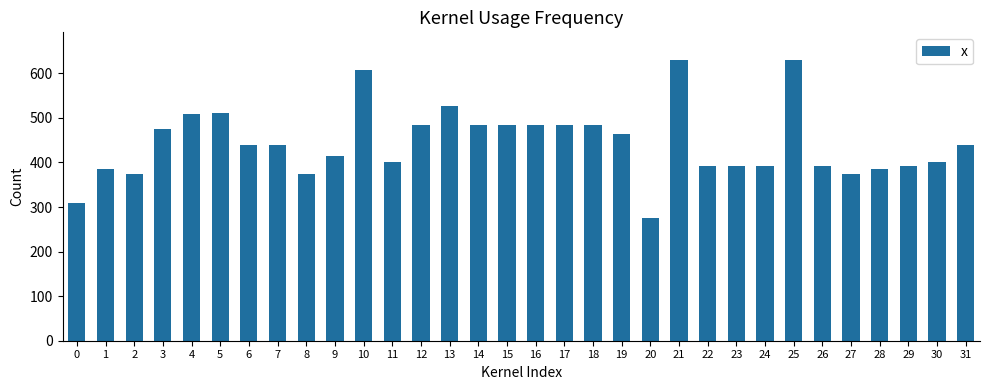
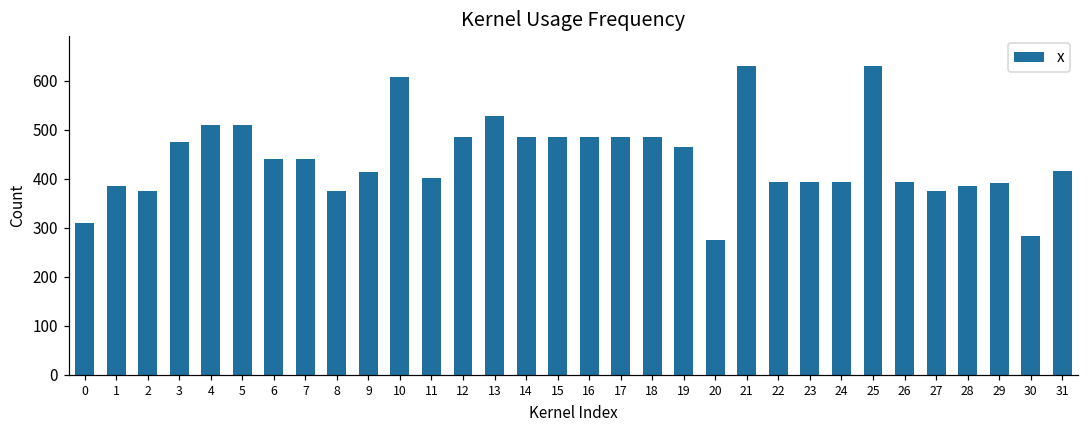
  {
    "0": 310,
    "1": 390,
    "2": 370,
    "3": 480,
    "4": 510,
    "5": 510,
    "6": 440,
    "7": 440,
    "8": 370,
    "9": 410,
    "10": 610,
    "11": 400,
    "12": 480,
    "13": 530,
    "14": 480,
    "15": 480,
    "16": 480,
    "17": 480,
    "18": 480,
    "19": 460,
    "20": 280,
    "21": 630,
    "22": 390,
    "23": 390,
    "24": 390,
    "25": 630,
    "26": 390,
    "27": 370,
    "28": 390,
    "29": 390,
-   "30": 400,
-   "31": 440
+   "30": 280,
+   "31": 420
  }
